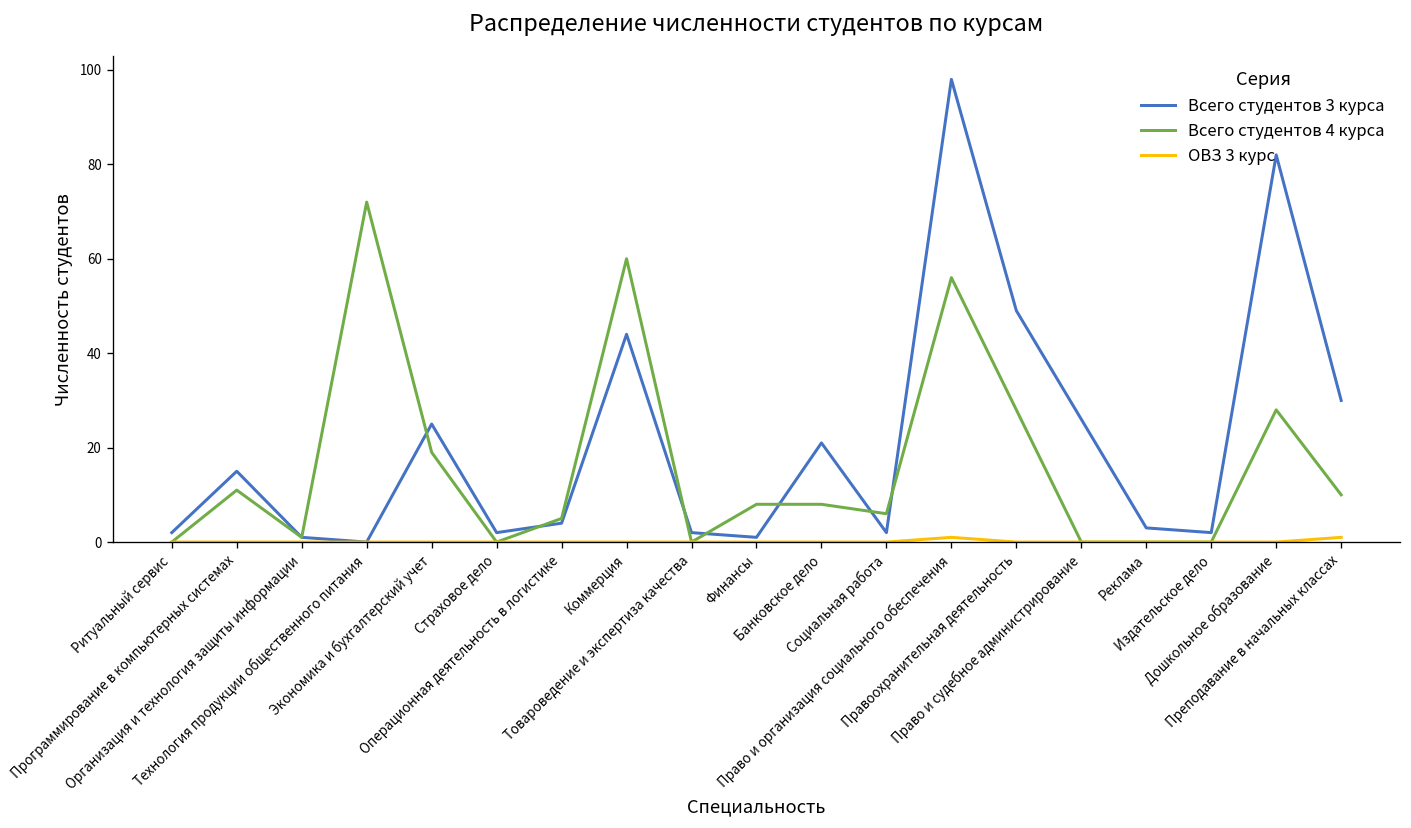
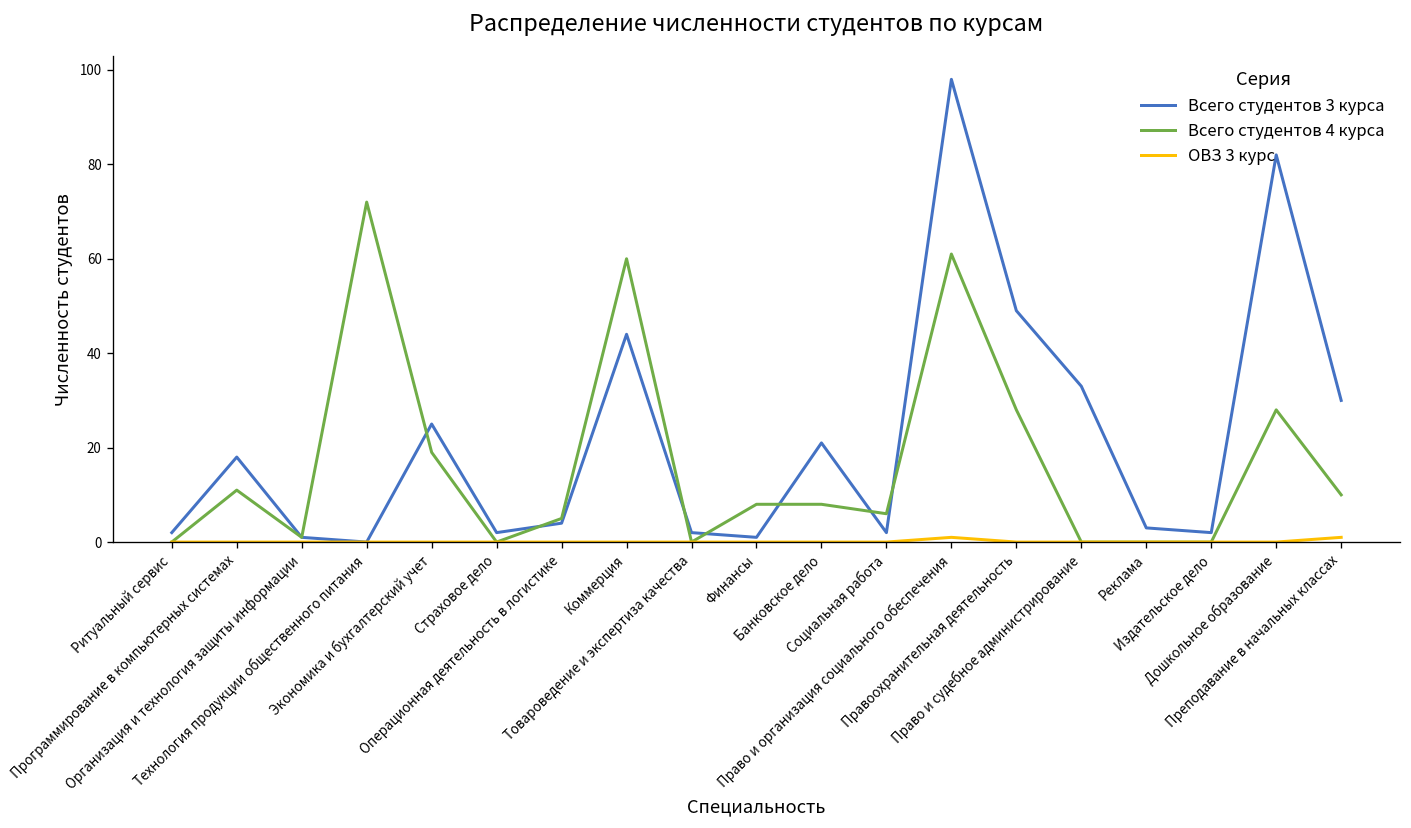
  {
    "Всего студентов 3 курса": {
      "Ритуальный сервис": 2,
-     "Программирование в компьютерных системах": 15,
+     "Программирование в компьютерных системах": 18,
      "Экономика и бухгалтерский учет": 25,
      "Страховое дело": 2,
      "Операционная деятельность в логистике": 4,
      "Коммерция": 44,
      "Товароведение и экспертиза качества": 2,
      "Финансы": 1,
      "Банковское дело": 21,
      "Социальная работа": 2,
      "Право и организация социального обеспечения": 98,
      "Правоохранительная деятельность": 49,
-     "Право и судебное администрирование": 26,
+     "Право и судебное администрирование": 33,
      "Реклама": 3,
      "Издательское дело": 2,
      "Дошкольное образование": 82,
      "Преподавание в начальных классах": 30
    },
    "Всего студентов 4 курса": {
      "Программирование в компьютерных системах": 11,
      "Технология продукции общественного питания": 72,
      "Экономика и бухгалтерский учет": 19,
      "Операционная деятельность в логистике": 5,
      "Коммерция": 60,
      "Финансы": 8,
      "Банковское дело": 8,
      "Социальная работа": 6,
-     "Право и организация социального обеспечения": 56,
+     "Право и организация социального обеспечения": 61,
      "Правоохранительная деятельность": 28,
      "Дошкольное образование": 28,
      "Преподавание в начальных классах": 10
    },
    "ОВЗ 3 курс": {
      "Программирование в компьютерных системах": 0,
      "Организация и технология защиты информации": 0,
      "Экономика и бухгалтерский учет": 0,
      "Операционная деятельность в логистике": 0,
      "Коммерция": 0,
      "Финансы": 0,
      "Банковское дело": 0,
      "Социальная работа": 0,
      "Право и организация социального обеспечения": 1,
      "Правоохранительная деятельность": 0,
      "Дошкольное образование": 0,
      "Преподавание в начальных классах": 1
    }
  }
